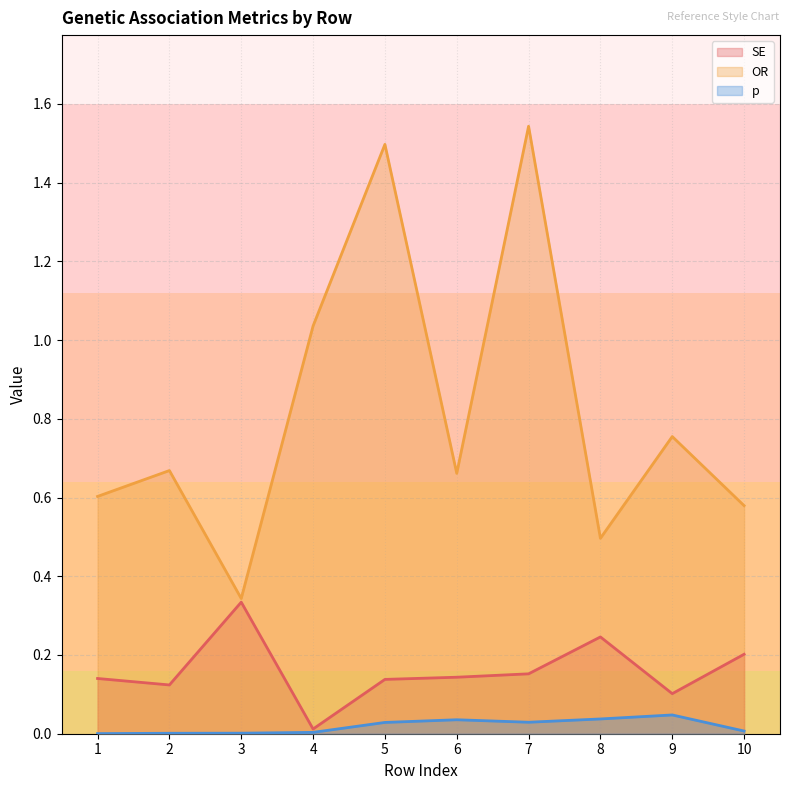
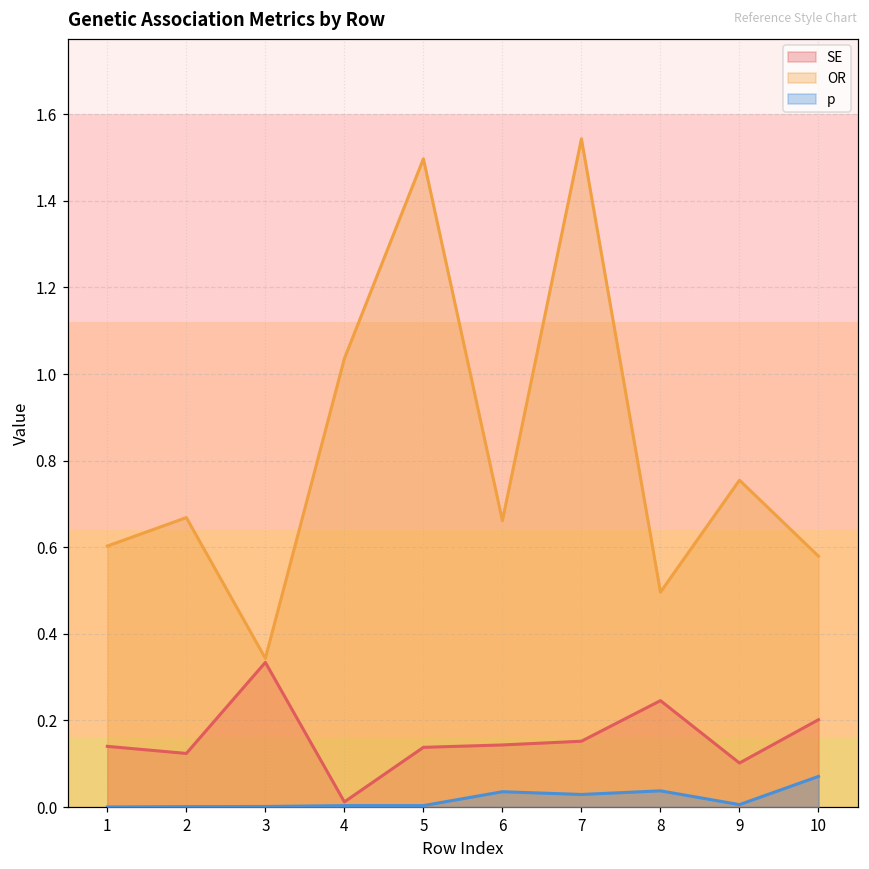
  {
    "p": {
      "1": 0.00,
      "2": 0.00,
      "3": 0.00,
      "4": 0.00,
-     "5": 0.03,
+     "5": 0.00,
      "6": 0.04,
      "7": 0.03,
      "8": 0.04,
-     "9": 0.05,
-     "10": 0.01
+     "9": 0.01,
+     "10": 0.07
    }
  }
